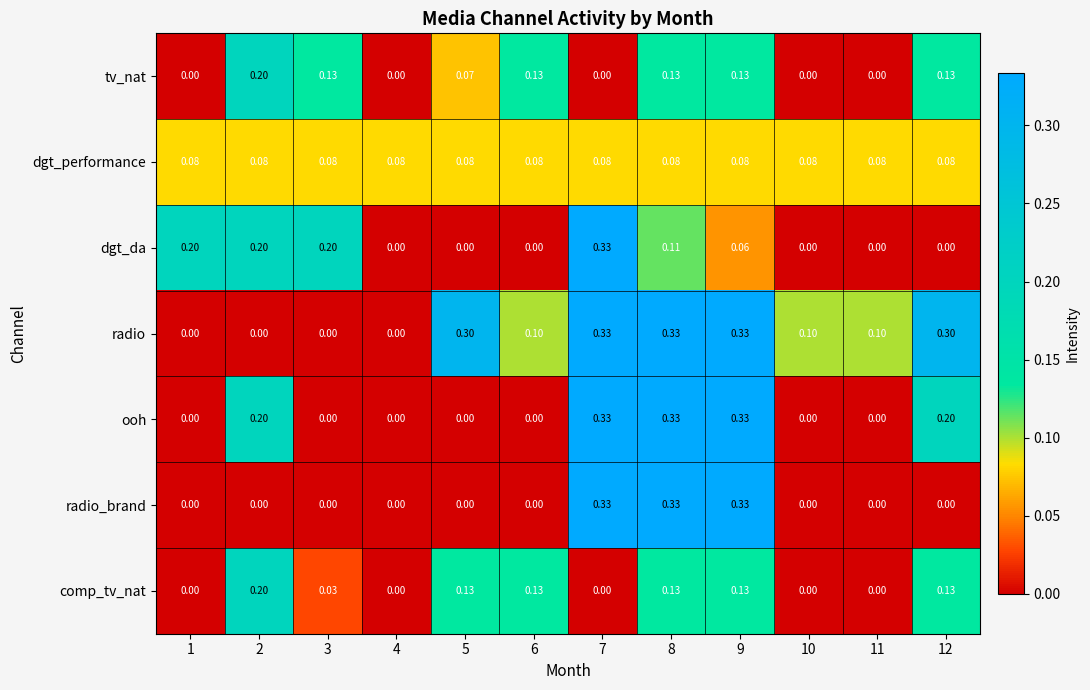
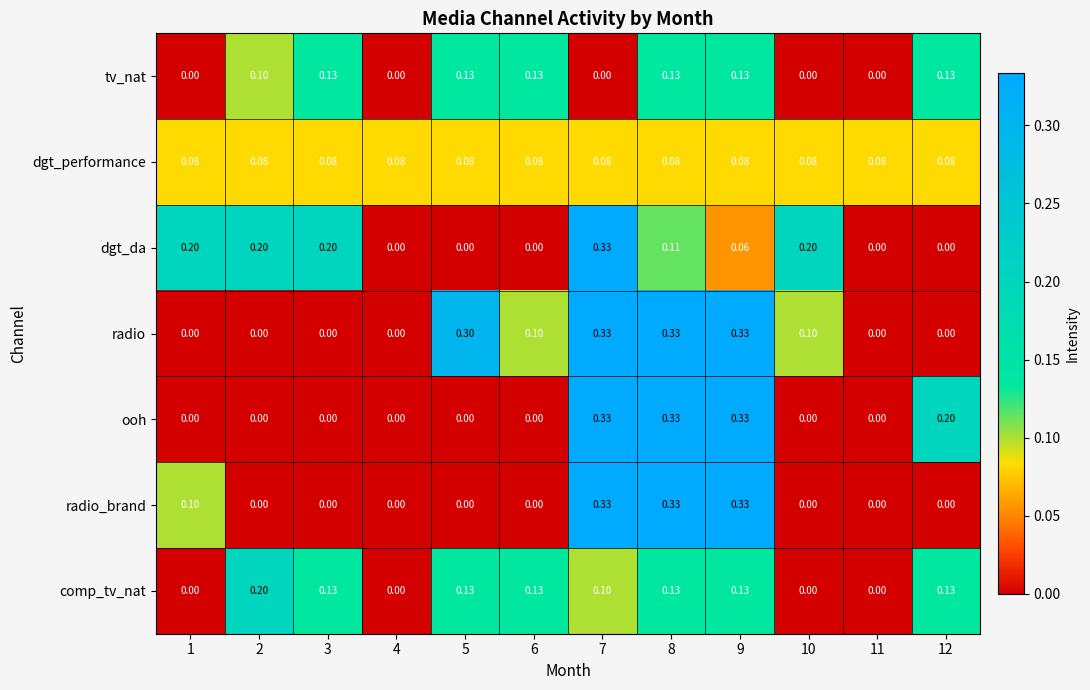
  {
    "tv_nat": {
      "1": 0.00,
-     "2": 0.20,
+     "2": 0.10,
      "3": 0.13,
      "4": 0.00,
-     "5": 0.07,
+     "5": 0.13,
      "6": 0.13,
      "7": 0.00,
      "8": 0.13,
      "9": 0.13,
      "10": 0.00,
      "11": 0.00,
      "12": 0.13
    },
    "dgt_performance": {
      "1": 0.08,
      "2": 0.08,
      "3": 0.08,
      "4": 0.08,
      "5": 0.08,
      "6": 0.08,
      "7": 0.08,
      "8": 0.08,
      "9": 0.08,
      "10": 0.08,
      "11": 0.08,
      "12": 0.08
    },
    "dgt_da": {
      "1": 0.20,
      "2": 0.20,
      "3": 0.20,
      "4": 0.00,
      "5": 0.00,
      "6": 0.00,
      "7": 0.33,
      "8": 0.11,
      "9": 0.06,
-     "10": 0.00,
+     "10": 0.20,
      "11": 0.00,
      "12": 0.00
    },
    "radio": {
      "1": 0.00,
      "2": 0.00,
      "3": 0.00,
      "4": 0.00,
      "5": 0.30,
      "6": 0.10,
      "7": 0.33,
      "8": 0.33,
      "9": 0.33,
      "10": 0.10,
-     "11": 0.10,
-     "12": 0.30
+     "11": 0.00,
+     "12": 0.00
    },
    "ooh": {
      "1": 0.00,
-     "2": 0.20,
+     "2": 0.00,
      "3": 0.00,
      "4": 0.00,
      "5": 0.00,
      "6": 0.00,
      "7": 0.33,
      "8": 0.33,
      "9": 0.33,
      "10": 0.00,
      "11": 0.00,
      "12": 0.20
    },
    "radio_brand": {
-     "1": 0.00,
+     "1": 0.10,
      "2": 0.00,
      "3": 0.00,
      "4": 0.00,
      "5": 0.00,
      "6": 0.00,
      "7": 0.33,
      "8": 0.33,
      "9": 0.33,
      "10": 0.00,
      "11": 0.00,
      "12": 0.00
    },
    "comp_tv_nat": {
      "1": 0.00,
      "2": 0.20,
-     "3": 0.03,
+     "3": 0.13,
      "4": 0.00,
      "5": 0.13,
      "6": 0.13,
-     "7": 0.00,
+     "7": 0.10,
      "8": 0.13,
      "9": 0.13,
      "10": 0.00,
      "11": 0.00,
      "12": 0.13
    }
  }
